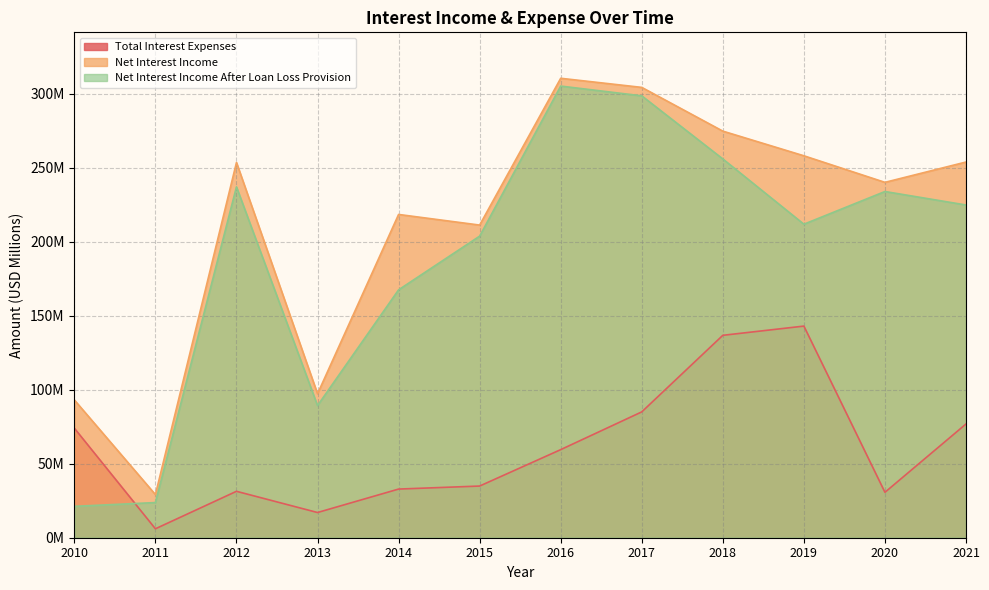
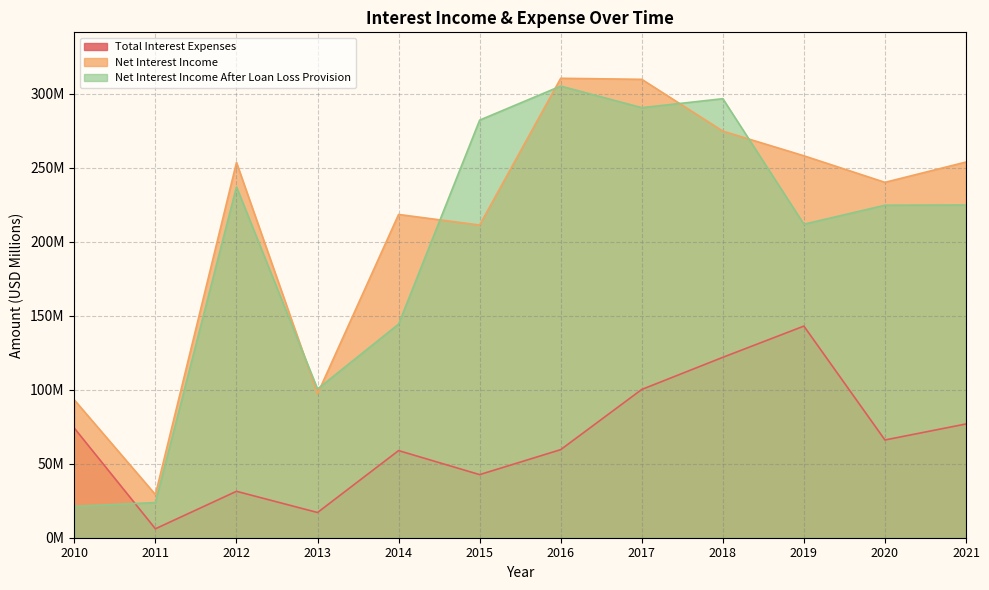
  {
    "Total Interest Expenses": {
      "2010": 74000000,
      "2011": 6000000,
      "2012": 31000000,
      "2013": 17000000,
-     "2014": 33000000,
-     "2015": 35000000,
+     "2014": 59000000,
+     "2015": 43000000,
      "2016": 59000000,
-     "2017": 85000000,
-     "2018": 137000000,
+     "2017": 100000000,
+     "2018": 122000000,
      "2019": 143000000,
-     "2020": 31000000,
+     "2020": 66000000,
      "2021": 77000000
    },
    "Net Interest Income": {
      "2010": 93000000,
      "2011": 29000000,
      "2012": 253000000,
      "2013": 97000000,
      "2014": 218000000,
      "2015": 211000000,
      "2016": 310000000,
-     "2017": 304000000,
+     "2017": 310000000,
      "2018": 275000000,
      "2019": 258000000,
      "2020": 240000000,
      "2021": 254000000
    },
    "Net Interest Income After Loan Loss Provision": {
      "2010": 21000000,
      "2011": 24000000,
      "2012": 237000000,
-     "2013": 89000000,
-     "2014": 167000000,
-     "2015": 204000000,
+     "2013": 100000000,
+     "2014": 144000000,
+     "2015": 282000000,
      "2016": 305000000,
-     "2017": 298000000,
-     "2018": 256000000,
+     "2017": 290000000,
+     "2018": 297000000,
      "2019": 212000000,
-     "2020": 234000000,
+     "2020": 225000000,
      "2021": 225000000
    }
  }
